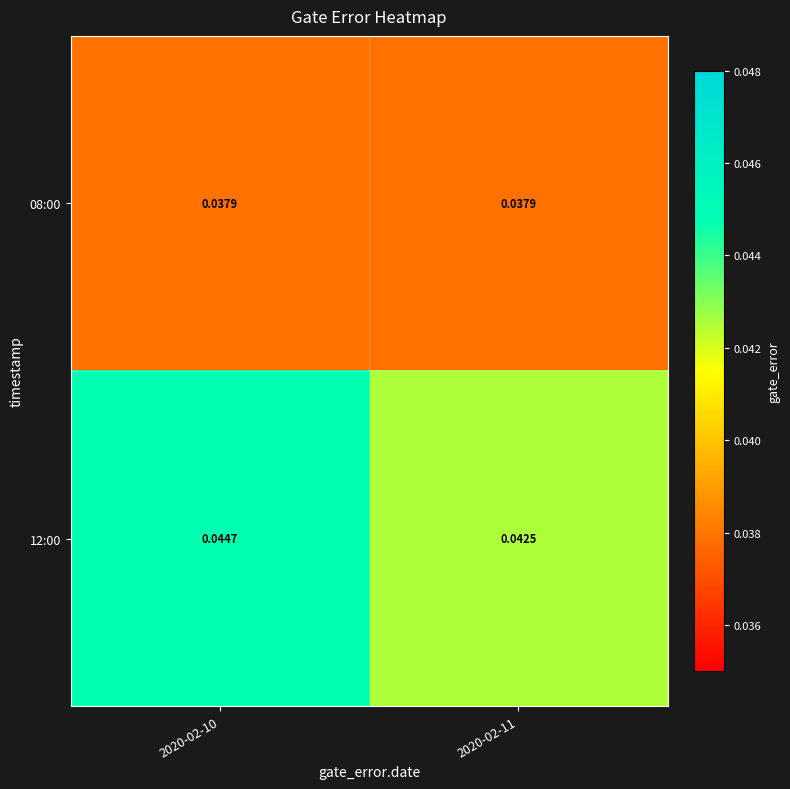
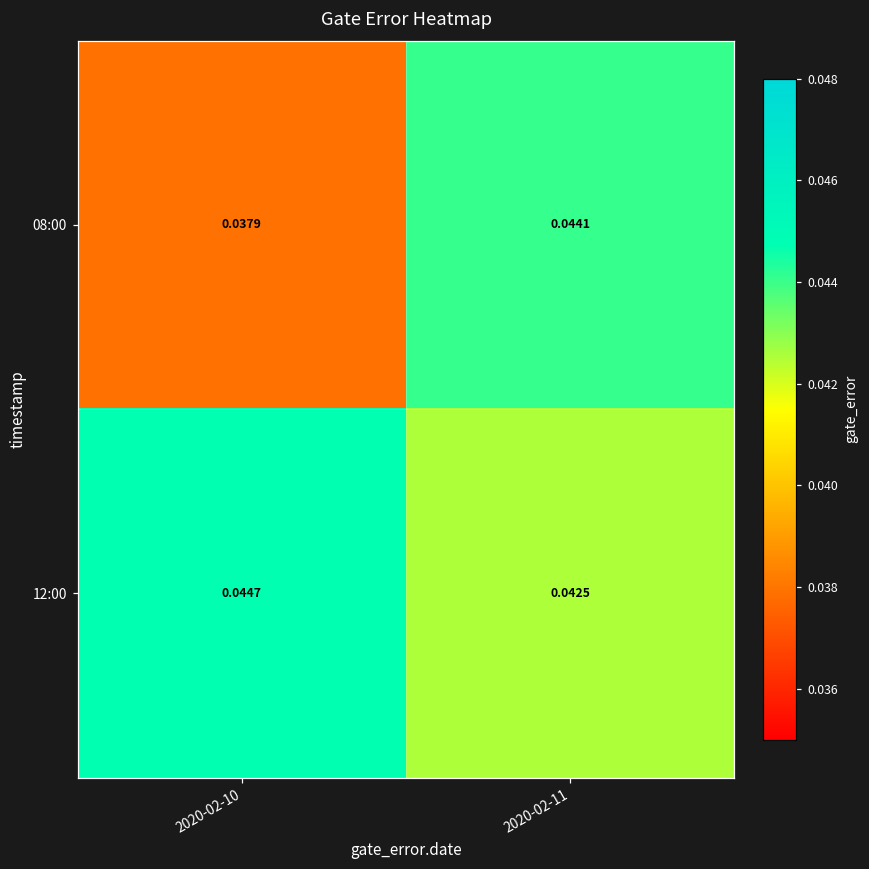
  {
    "08:00": {
      "2020-02-10": 0.0379,
-     "2020-02-11": 0.0379
+     "2020-02-11": 0.0441
    },
    "12:00": {
      "2020-02-10": 0.0447,
      "2020-02-11": 0.0425
    }
  }
